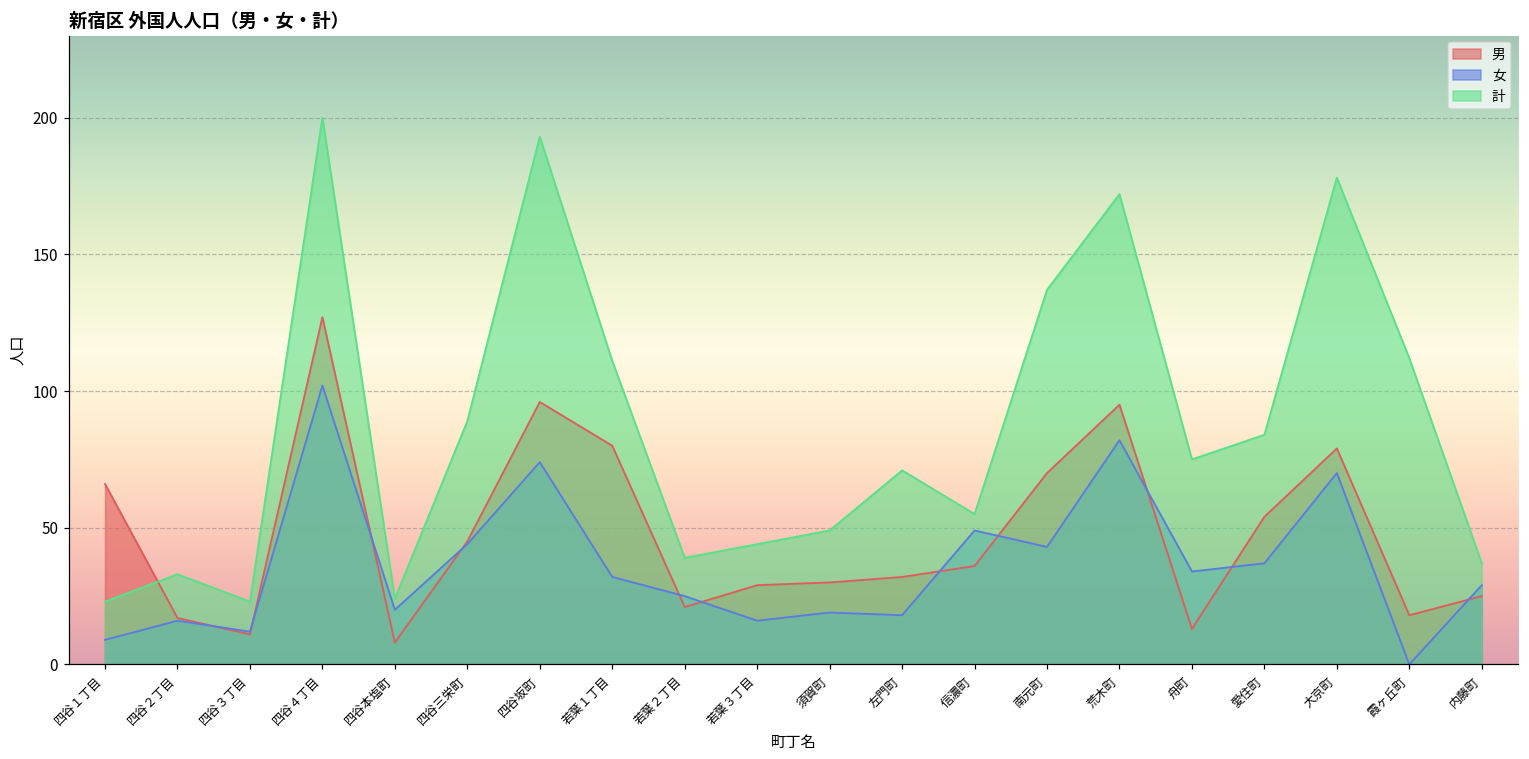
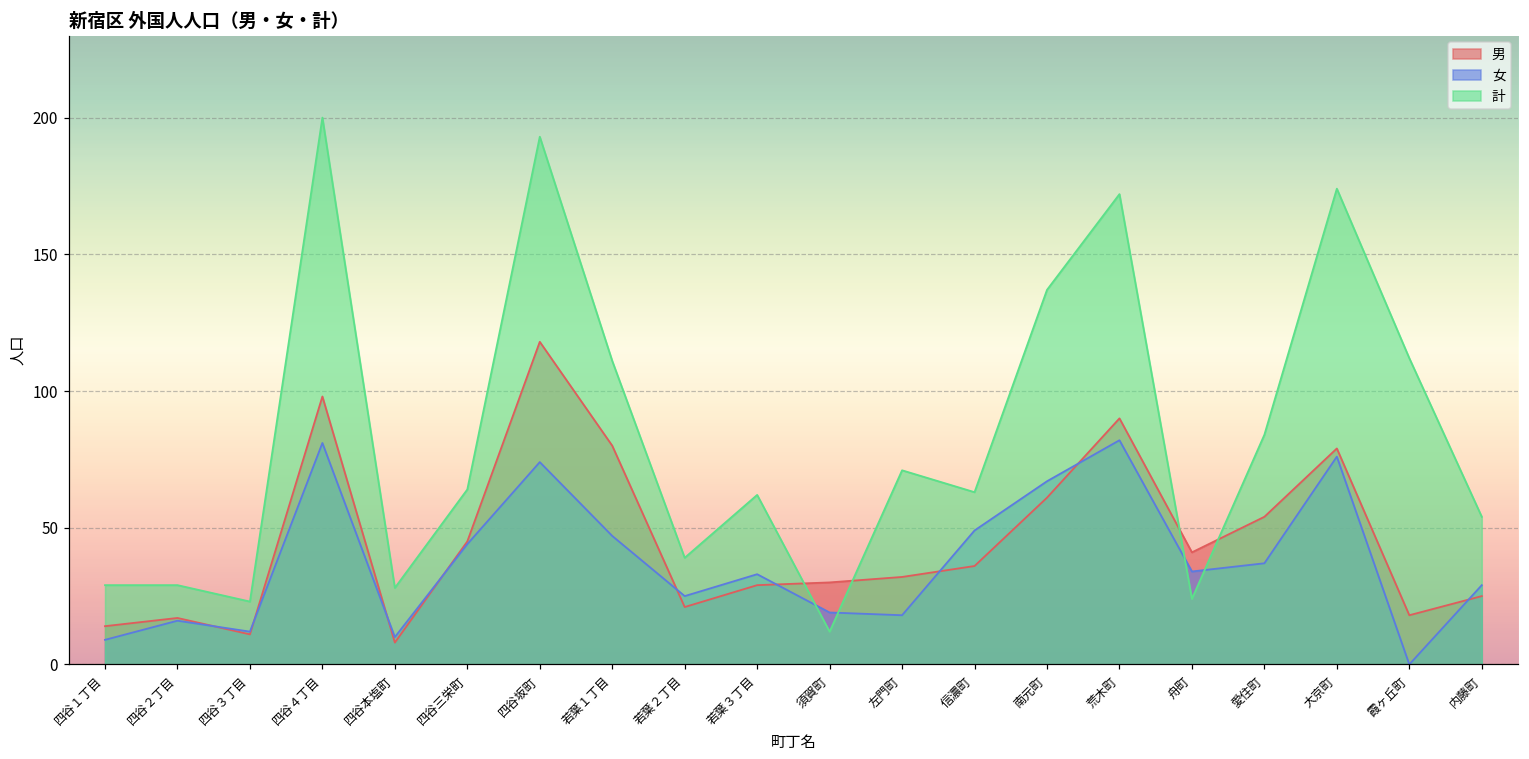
  {
    "男": {
-     "四谷１丁目": 66,
-     "四谷４丁目": 127,
+     "四谷１丁目": 14,
+     "四谷４丁目": 98,
      "四谷本塩町": 8,
-     "四谷坂町": 96,
+     "四谷坂町": 118,
      "若葉１丁目": 80,
      "若葉２丁目": 21,
      "若葉３丁目": 29,
      "須賀町": 30,
      "左門町": 32,
      "信濃町": 36,
-     "南元町": 70,
-     "荒木町": 95,
-     "舟町": 13,
+     "南元町": 61,
+     "荒木町": 90,
+     "舟町": 41,
      "愛住町": 54,
      "大京町": 79,
      "霞ヶ丘町": 18,
      "内藤町": 25
    },
    "女": {
      "四谷１丁目": 9,
-     "四谷４丁目": 102,
-     "四谷本塩町": 20,
+     "四谷４丁目": 81,
+     "四谷本塩町": 10,
      "四谷坂町": 74,
-     "若葉１丁目": 32,
+     "若葉１丁目": 47,
      "若葉２丁目": 25,
-     "若葉３丁目": 16,
+     "若葉３丁目": 33,
      "須賀町": 19,
      "左門町": 18,
      "信濃町": 49,
-     "南元町": 43,
+     "南元町": 67,
      "荒木町": 82,
      "舟町": 34,
      "愛住町": 37,
-     "大京町": 70,
+     "大京町": 76,
      "霞ヶ丘町": 0,
      "内藤町": 29
    },
    "計": {
-     "四谷１丁目": 23,
-     "四谷２丁目": 33,
+     "四谷１丁目": 29,
+     "四谷２丁目": 29,
      "四谷３丁目": 23,
      "四谷４丁目": 200,
-     "四谷本塩町": 24,
-     "四谷三栄町": 89,
+     "四谷本塩町": 28,
+     "四谷三栄町": 64,
      "四谷坂町": 193,
      "若葉１丁目": 111,
      "若葉２丁目": 39,
-     "若葉３丁目": 44,
-     "須賀町": 49,
+     "若葉３丁目": 62,
+     "須賀町": 12,
      "左門町": 71,
-     "信濃町": 55,
+     "信濃町": 63,
      "南元町": 137,
      "荒木町": 172,
-     "舟町": 75,
+     "舟町": 24,
      "愛住町": 84,
-     "大京町": 178,
+     "大京町": 174,
      "霞ヶ丘町": 112,
-     "内藤町": 37
+     "内藤町": 54
    }
  }
